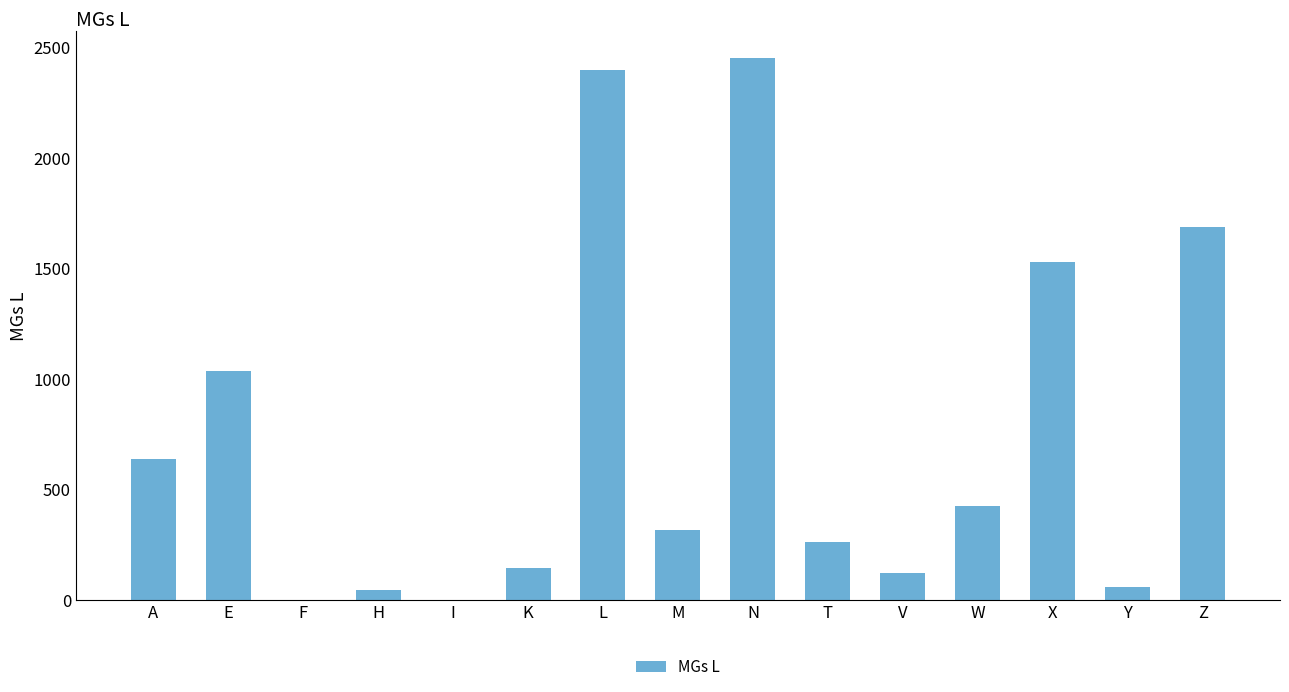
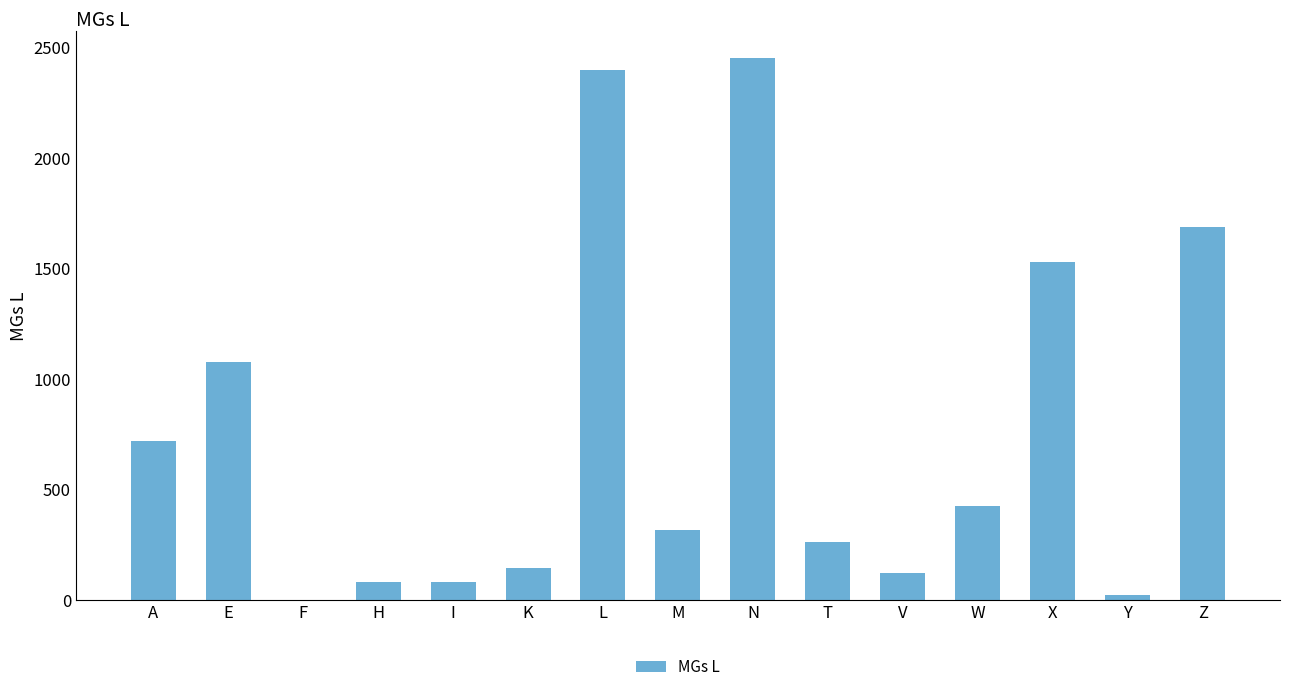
  {
-   "A": 640,
-   "E": 1030,
+   "A": 720,
+   "E": 1080,
    "F": 0,
-   "H": 40,
-   "I": 0,
+   "H": 80,
+   "I": 80,
    "K": 140,
    "L": 2400,
    "M": 320,
    "N": 2450,
    "T": 260,
    "V": 120,
    "W": 420,
    "X": 1530,
-   "Y": 60,
+   "Y": 20,
    "Z": 1690
  }
